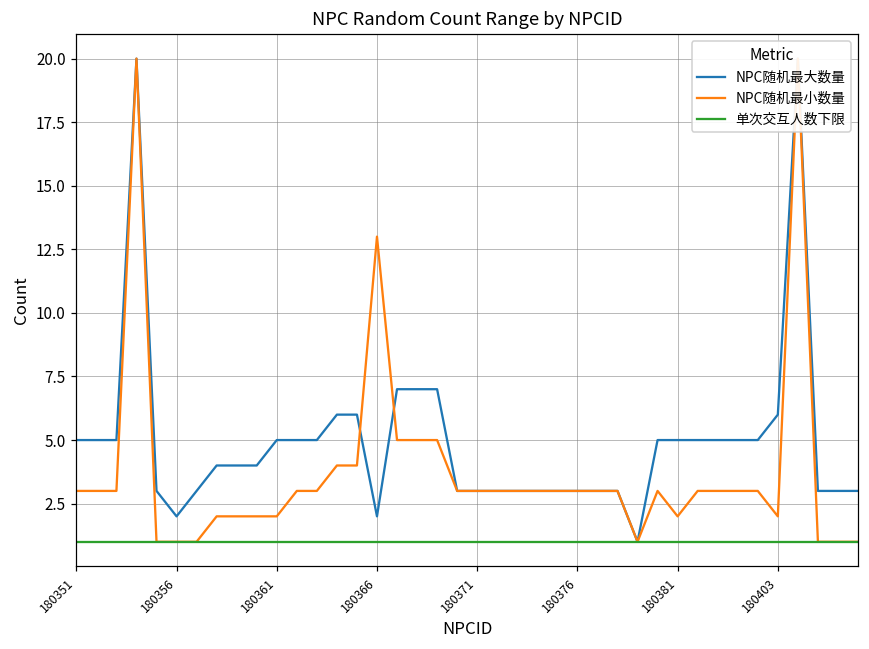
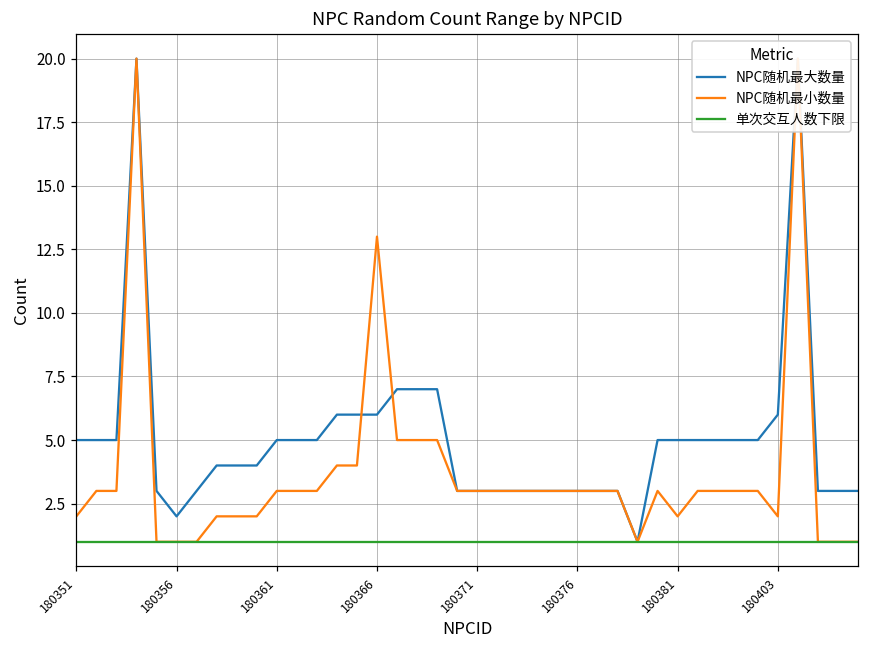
  {
    "NPC随机最大数量": {
      "180351": 5,
      "180356": 2,
      "180361": 5,
-     "180366": 2,
+     "180366": 6,
      "180381": 5,
      "180403": 6
    },
    "NPC随机最小数量": {
-     "180351": 3,
-     "180361": 2,
+     "180351": 2,
+     "180361": 3,
      "180366": 13,
      "180381": 2,
      "180403": 2
    },
    "单次交互人数下限": {
      "180351": 1,
      "180361": 1,
      "180366": 1,
      "180371": 1,
      "180376": 1,
      "180381": 1,
      "180403": 1
    }
  }
